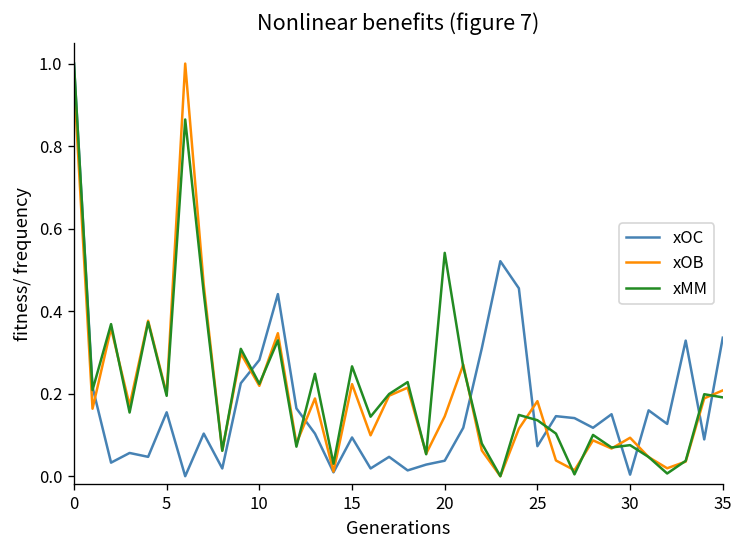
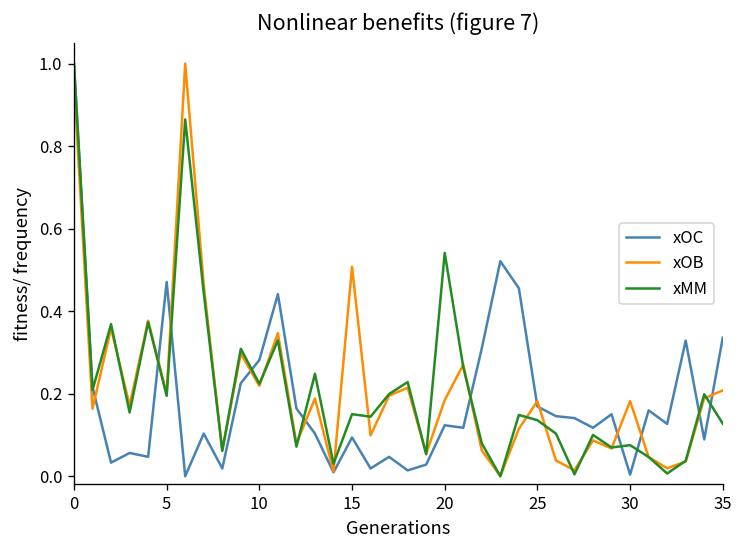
  {
    "xOC": {
-     "5": 0.15,
+     "5": 0.47,
      "10": 0.28,
      "15": 0.09,
-     "20": 0.04,
-     "25": 0.07,
+     "20": 0.12,
+     "25": 0.17,
      "30": 0.00,
      "35": 0.34
    },
    "xOB": {
      "0": 0.96,
-     "15": 0.22,
-     "20": 0.14,
+     "15": 0.51,
+     "20": 0.18,
      "25": 0.18,
-     "30": 0.09,
+     "30": 0.18,
      "35": 0.21
    },
    "xMM": {
-     "15": 0.27,
+     "15": 0.15,
      "20": 0.54,
      "25": 0.14,
      "30": 0.08,
-     "35": 0.19
+     "35": 0.13
    }
  }
